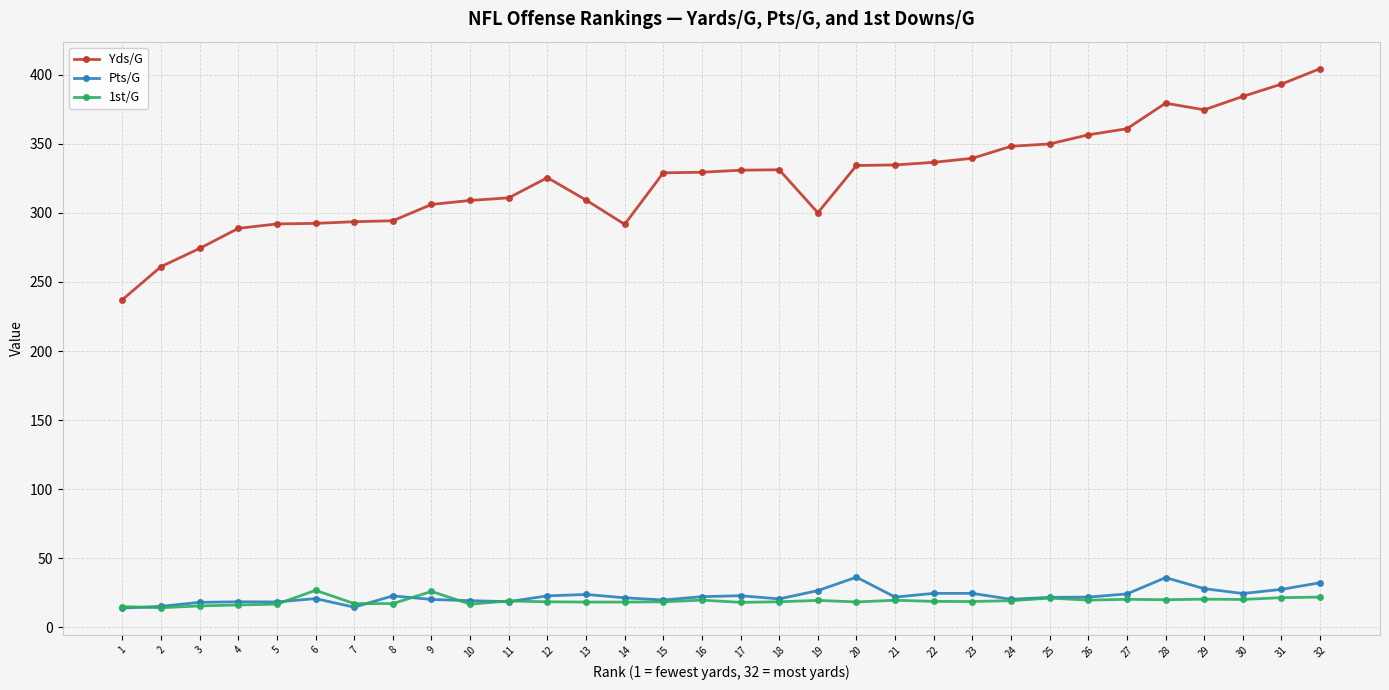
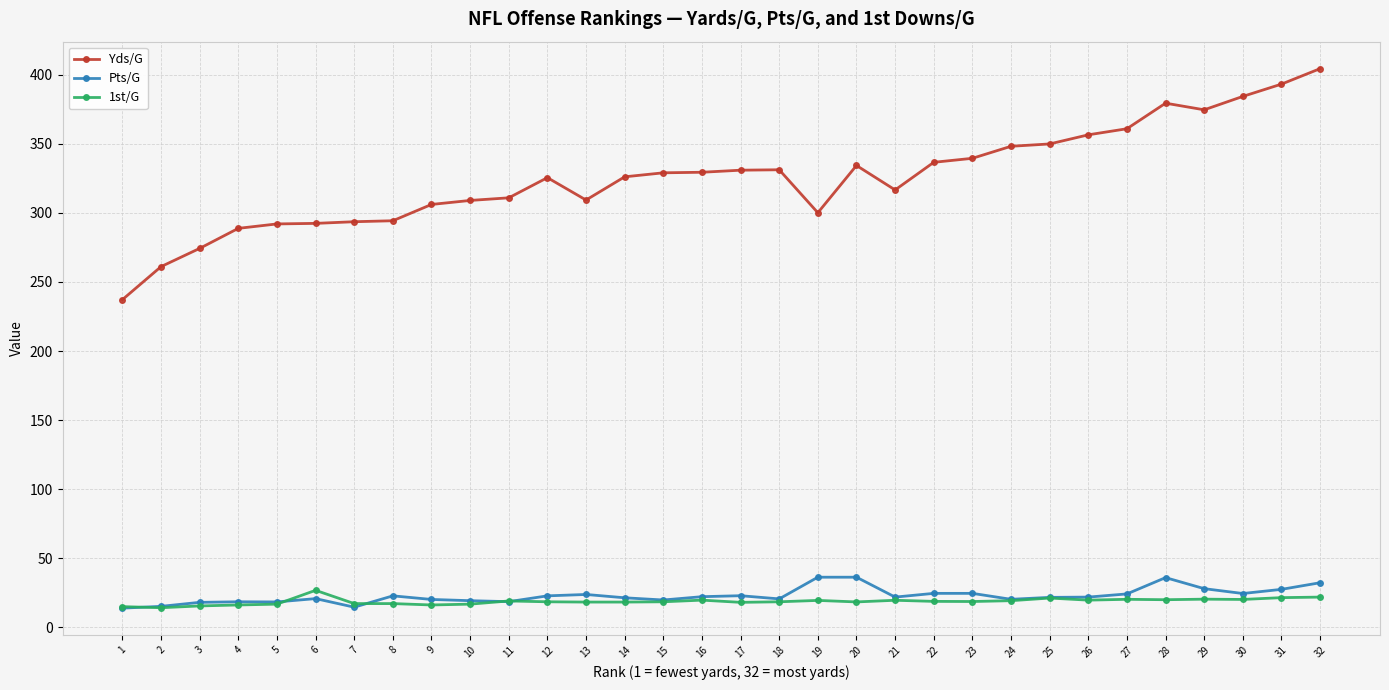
  {
    "Yds/G": {
      "1": 237,
      "2": 261,
      "3": 274,
      "4": 289,
      "5": 292,
      "6": 292,
      "7": 294,
      "8": 294,
      "9": 306,
      "10": 309,
      "11": 311,
      "12": 326,
      "13": 309,
-     "14": 292,
+     "14": 326,
      "15": 329,
      "16": 329,
      "17": 331,
      "18": 331,
      "19": 300,
      "20": 334,
-     "21": 335,
+     "21": 317,
      "22": 337,
      "23": 340,
      "24": 348,
      "25": 350,
      "26": 357,
      "27": 361,
      "28": 379,
      "29": 375,
      "30": 384,
      "31": 393,
      "32": 404
    },
    "Pts/G": {
      "3": 18,
      "4": 19,
      "6": 21,
      "7": 15,
      "8": 23,
      "9": 20,
      "10": 19,
      "12": 23,
      "13": 24,
      "14": 21,
      "16": 22,
      "17": 23,
      "18": 21,
-     "19": 27,
+     "19": 36,
      "20": 36,
      "21": 22,
      "22": 25,
      "23": 25,
      "26": 22,
      "27": 24,
      "28": 36,
      "29": 28,
      "30": 25,
      "31": 28,
      "32": 32
    },
    "1st/G": {
      "3": 16,
      "4": 16,
      "6": 27,
      "7": 17,
      "8": 17,
-     "9": 26,
+     "9": 16,
      "10": 17,
      "12": 19,
      "13": 18,
      "14": 18,
      "16": 20,
      "17": 18,
      "18": 19,
      "19": 20,
      "20": 18,
      "21": 20,
      "22": 19,
      "23": 19,
      "26": 20,
      "27": 20,
      "28": 20,
      "29": 20,
      "30": 20,
      "31": 22,
      "32": 22
    }
  }
